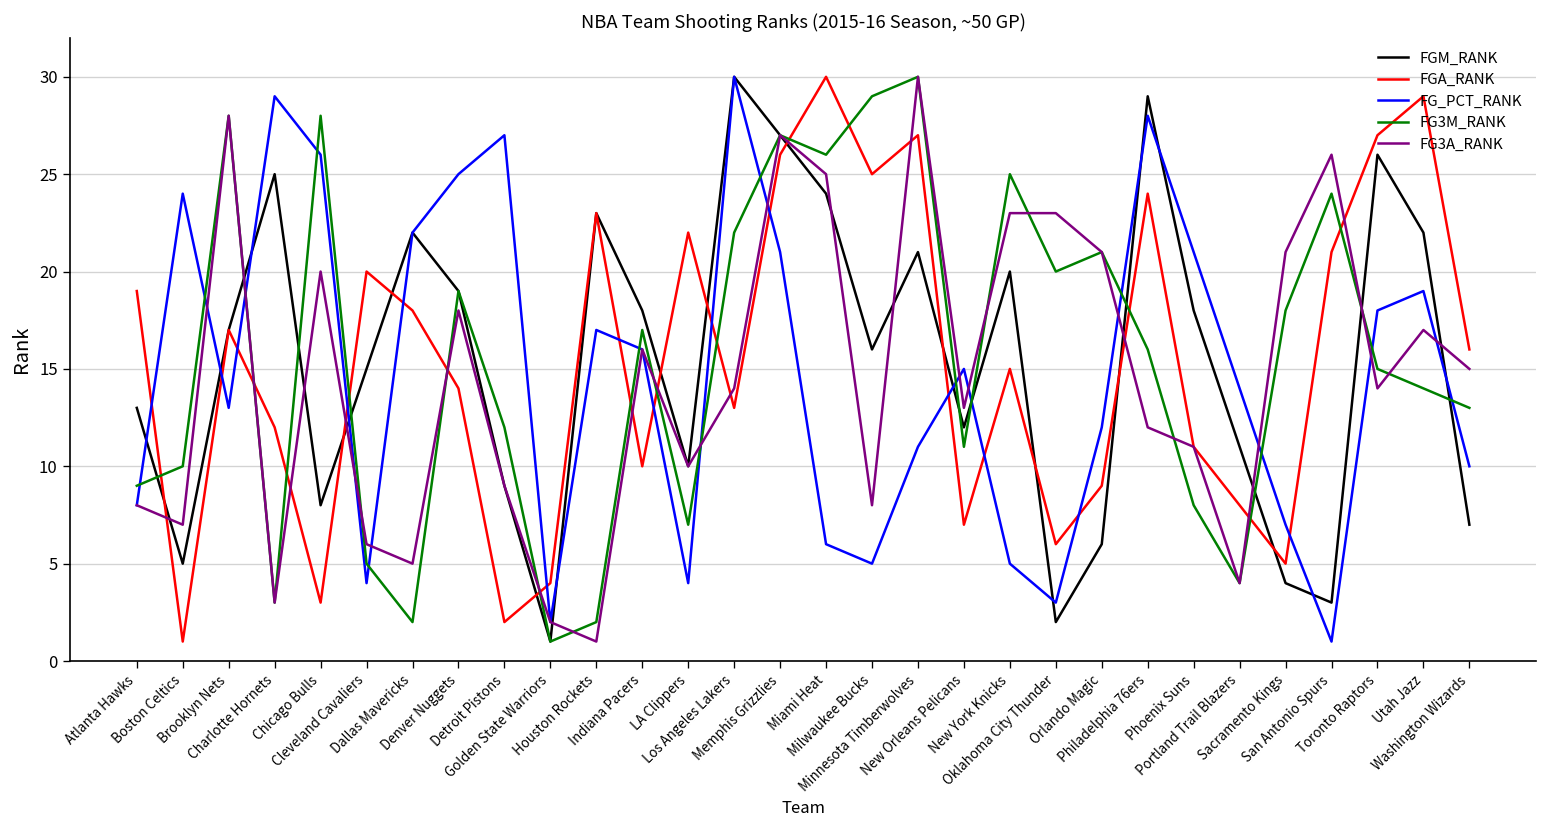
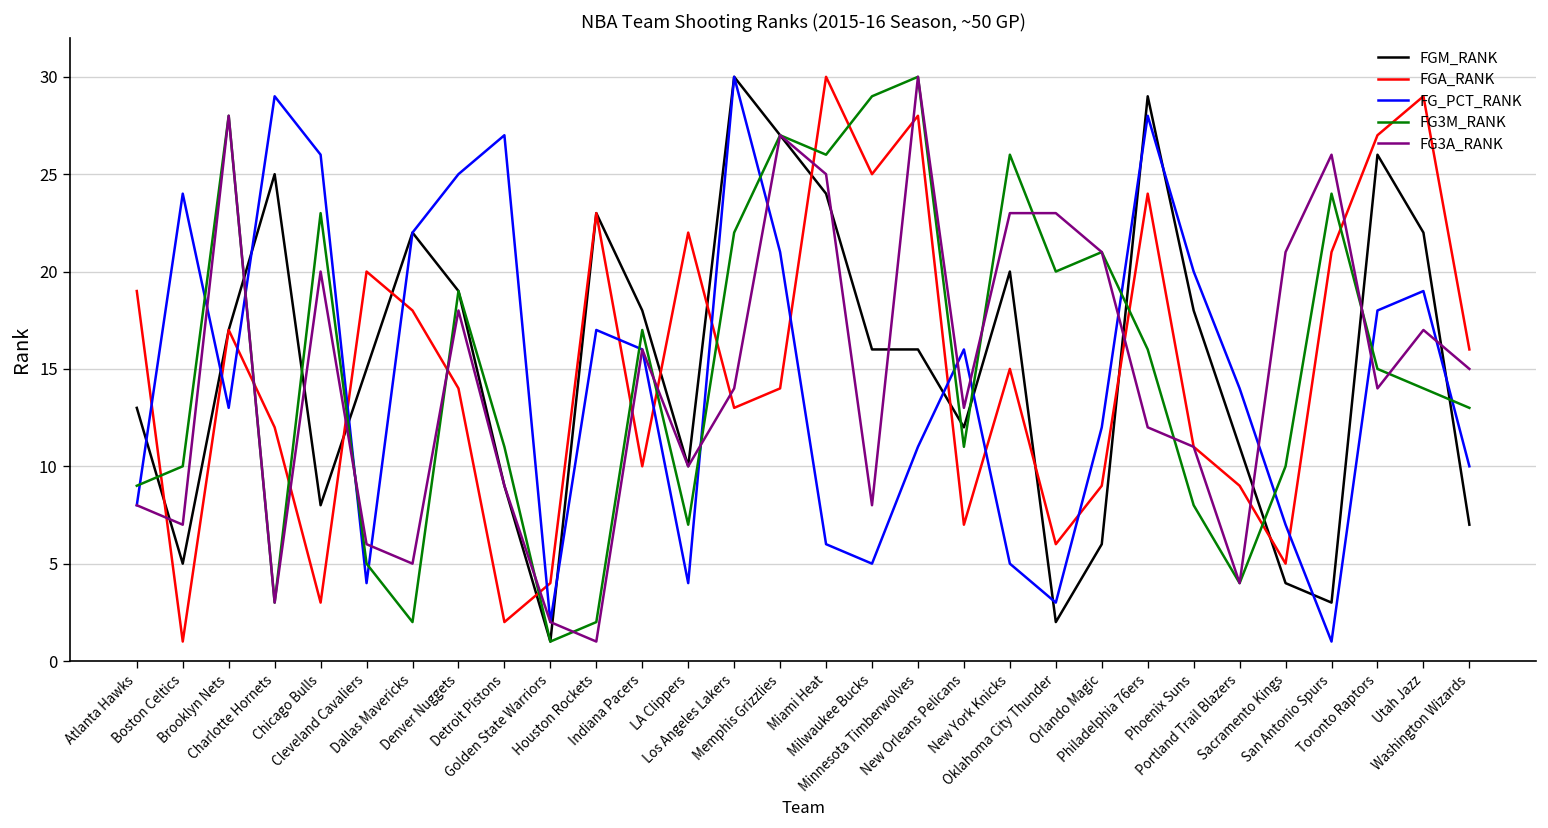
  {
    "FGM_RANK": {
      "Atlanta Hawks": 13,
      "Boston Celtics": 5,
      "Charlotte Hornets": 25,
      "Chicago Bulls": 8,
      "Cleveland Cavaliers": 15,
      "Indiana Pacers": 18,
      "Miami Heat": 24,
      "Milwaukee Bucks": 16,
-     "Minnesota Timberwolves": 21,
+     "Minnesota Timberwolves": 16,
      "New Orleans Pelicans": 12,
      "New York Knicks": 20,
      "Oklahoma City Thunder": 2,
      "Orlando Magic": 6,
      "Philadelphia 76ers": 29,
      "Phoenix Suns": 18,
      "Portland Trail Blazers": 11,
      "Sacramento Kings": 4,
      "San Antonio Spurs": 3,
      "Toronto Raptors": 26,
      "Utah Jazz": 22,
      "Washington Wizards": 7
    },
    "FGA_RANK": {
      "Atlanta Hawks": 19,
      "Boston Celtics": 1,
      "Charlotte Hornets": 12,
      "Chicago Bulls": 3,
      "Cleveland Cavaliers": 20,
      "Dallas Mavericks": 18,
      "Denver Nuggets": 14,
      "Detroit Pistons": 2,
      "Golden State Warriors": 4,
      "Indiana Pacers": 10,
      "LA Clippers": 22,
      "Los Angeles Lakers": 13,
-     "Memphis Grizzlies": 26,
+     "Memphis Grizzlies": 14,
      "Miami Heat": 30,
      "Milwaukee Bucks": 25,
-     "Minnesota Timberwolves": 27,
+     "Minnesota Timberwolves": 28,
      "New Orleans Pelicans": 7,
      "New York Knicks": 15,
      "Oklahoma City Thunder": 6,
      "Orlando Magic": 9,
      "Philadelphia 76ers": 24,
-     "Portland Trail Blazers": 8,
+     "Portland Trail Blazers": 9,
      "Sacramento Kings": 5,
      "San Antonio Spurs": 21,
      "Toronto Raptors": 27,
      "Utah Jazz": 29,
      "Washington Wizards": 16
    },
    "FG_PCT_RANK": {
      "Boston Celtics": 24,
      "Brooklyn Nets": 13,
      "Charlotte Hornets": 29,
      "Chicago Bulls": 26,
      "Cleveland Cavaliers": 4,
      "Denver Nuggets": 25,
      "Detroit Pistons": 27,
      "Houston Rockets": 17,
      "LA Clippers": 4,
      "Memphis Grizzlies": 21,
      "Miami Heat": 6,
      "Milwaukee Bucks": 5,
      "Minnesota Timberwolves": 11,
-     "New Orleans Pelicans": 15,
+     "New Orleans Pelicans": 16,
      "New York Knicks": 5,
      "Oklahoma City Thunder": 3,
      "Orlando Magic": 12,
      "Philadelphia 76ers": 28,
-     "Phoenix Suns": 21,
+     "Phoenix Suns": 20,
      "Portland Trail Blazers": 14,
      "Sacramento Kings": 7,
      "San Antonio Spurs": 1,
      "Toronto Raptors": 18,
      "Utah Jazz": 19,
      "Washington Wizards": 10
    },
    "FG3M_RANK": {
      "Atlanta Hawks": 9,
      "Boston Celtics": 10,
-     "Chicago Bulls": 28,
+     "Chicago Bulls": 23,
      "Cleveland Cavaliers": 5,
      "Dallas Mavericks": 2,
-     "Detroit Pistons": 12,
+     "Detroit Pistons": 11,
      "Houston Rockets": 2,
      "Indiana Pacers": 17,
      "LA Clippers": 7,
      "Los Angeles Lakers": 22,
      "Miami Heat": 26,
      "Milwaukee Bucks": 29,
      "New Orleans Pelicans": 11,
-     "New York Knicks": 25,
+     "New York Knicks": 26,
      "Oklahoma City Thunder": 20,
      "Philadelphia 76ers": 16,
      "Phoenix Suns": 8,
-     "Sacramento Kings": 18,
+     "Sacramento Kings": 10,
      "San Antonio Spurs": 24,
      "Toronto Raptors": 15,
      "Utah Jazz": 14,
      "Washington Wizards": 13
    },
    "FG3A_RANK": {
      "Boston Celtics": 7,
      "Chicago Bulls": 20,
      "Cleveland Cavaliers": 6,
      "Dallas Mavericks": 5,
      "Denver Nuggets": 18,
      "Houston Rockets": 1,
      "Los Angeles Lakers": 14,
      "Miami Heat": 25,
      "Milwaukee Bucks": 8,
      "New Orleans Pelicans": 13,
      "New York Knicks": 23,
      "Oklahoma City Thunder": 23,
      "Philadelphia 76ers": 12,
      "Sacramento Kings": 21,
      "San Antonio Spurs": 26,
      "Toronto Raptors": 14,
      "Utah Jazz": 17,
      "Washington Wizards": 15
    }
  }
